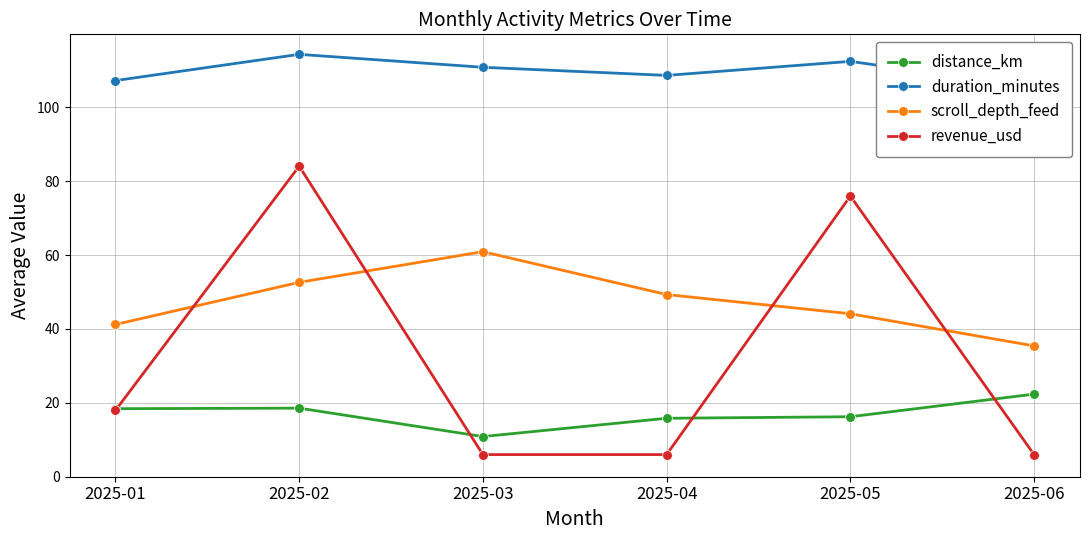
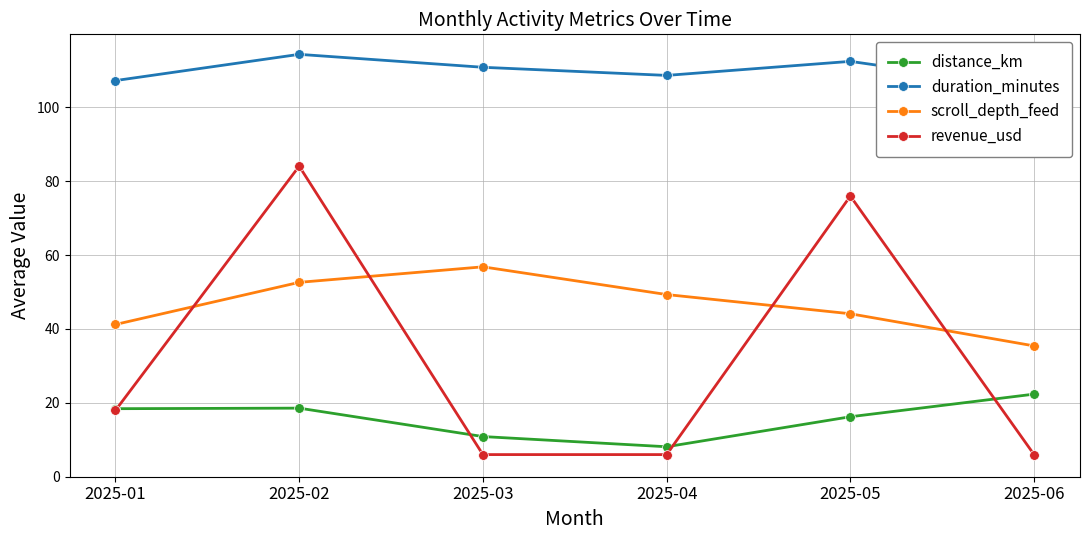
  {
    "distance_km": {
      "2025-02": 19,
      "2025-03": 11,
-     "2025-04": 16,
+     "2025-04": 8,
      "2025-05": 16,
      "2025-06": 22
    },
    "duration_minutes": {
      "2025-01": 107,
      "2025-02": 114,
      "2025-03": 111,
      "2025-04": 109,
      "2025-05": 112
    },
    "scroll_depth_feed": {
      "2025-01": 41,
      "2025-02": 53,
-     "2025-03": 61,
+     "2025-03": 57,
      "2025-04": 49,
      "2025-05": 44,
      "2025-06": 35
    },
    "revenue_usd": {
      "2025-02": 84,
      "2025-03": 6,
      "2025-04": 6,
      "2025-05": 76,
      "2025-06": 6
    }
  }
